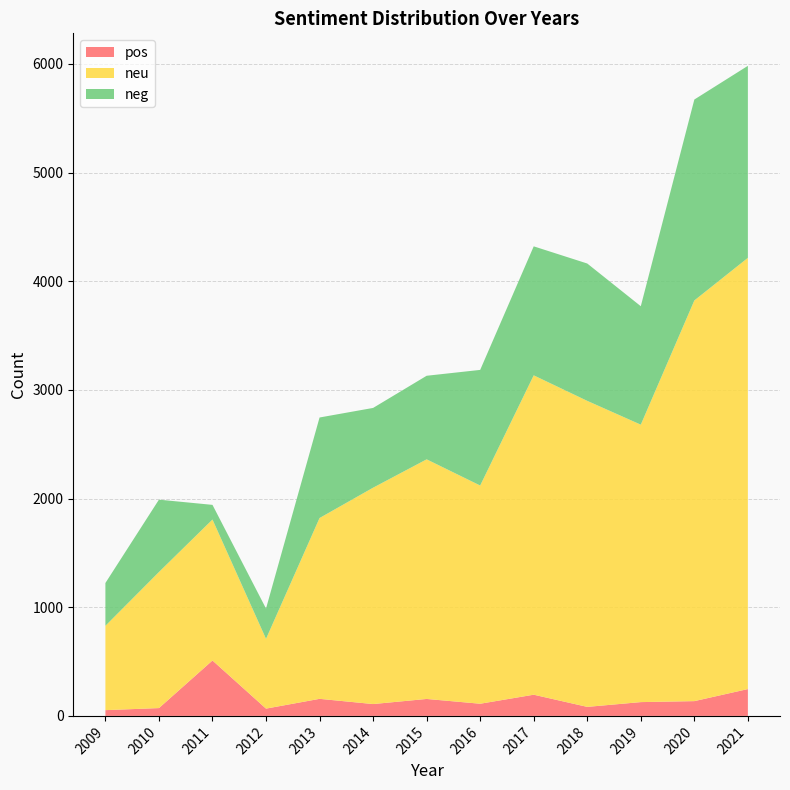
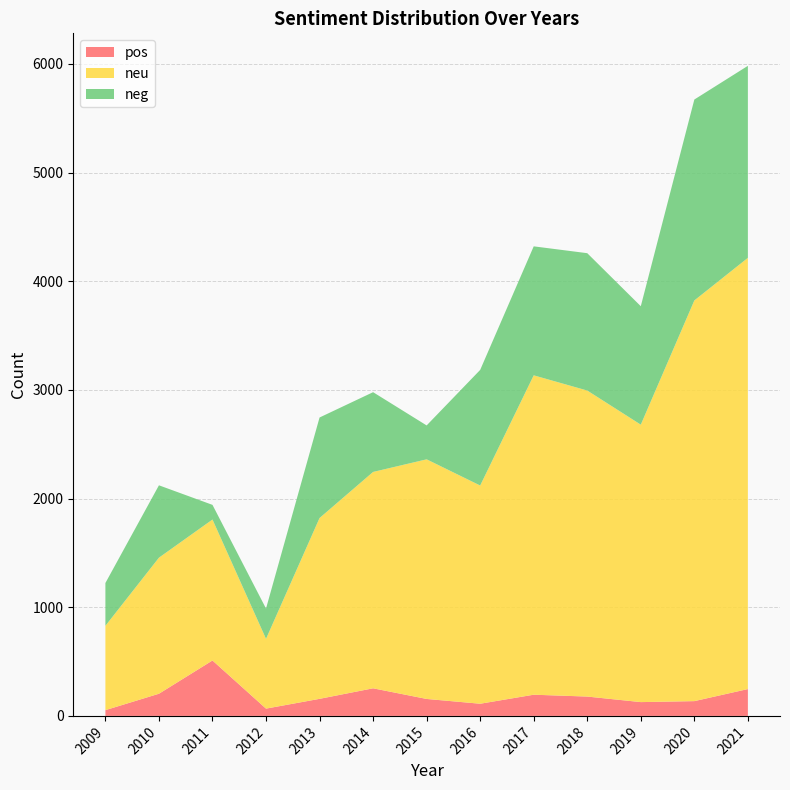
  {
    "pos": {
      "2009": 50,
-     "2010": 70,
+     "2010": 200,
      "2011": 510,
      "2012": 70,
      "2013": 160,
-     "2014": 110,
+     "2014": 250,
      "2015": 160,
      "2016": 110,
      "2017": 200,
-     "2018": 80,
+     "2018": 180,
      "2019": 130,
      "2020": 140,
      "2021": 250
    },
    "neu": {
      "2009": 780,
      "2010": 1250,
      "2011": 1300,
      "2012": 640,
      "2013": 1660,
      "2014": 1990,
      "2015": 2210,
      "2016": 2010,
      "2017": 2940,
      "2018": 2820,
      "2019": 2550,
      "2020": 3690,
      "2021": 3970
    },
    "neg": {
      "2009": 390,
      "2010": 670,
      "2011": 140,
      "2012": 280,
      "2013": 930,
      "2014": 730,
-     "2015": 770,
+     "2015": 310,
      "2016": 1060,
      "2017": 1190,
      "2018": 1260,
      "2019": 1090,
      "2020": 1850,
      "2021": 1770
    }
  }
